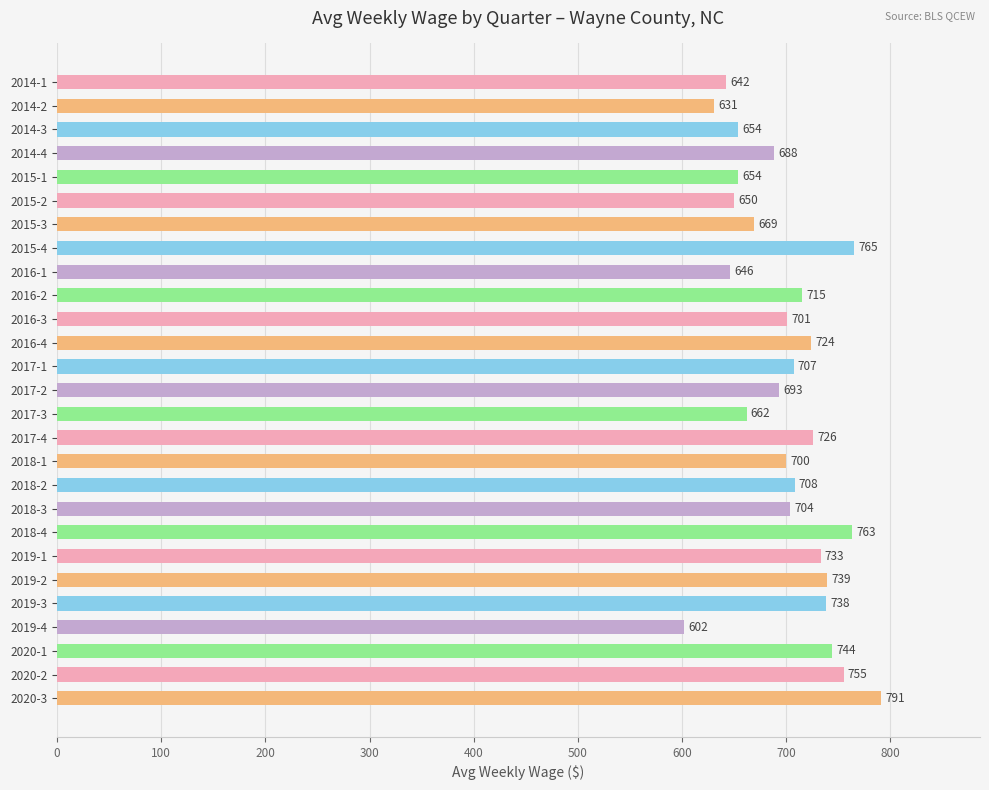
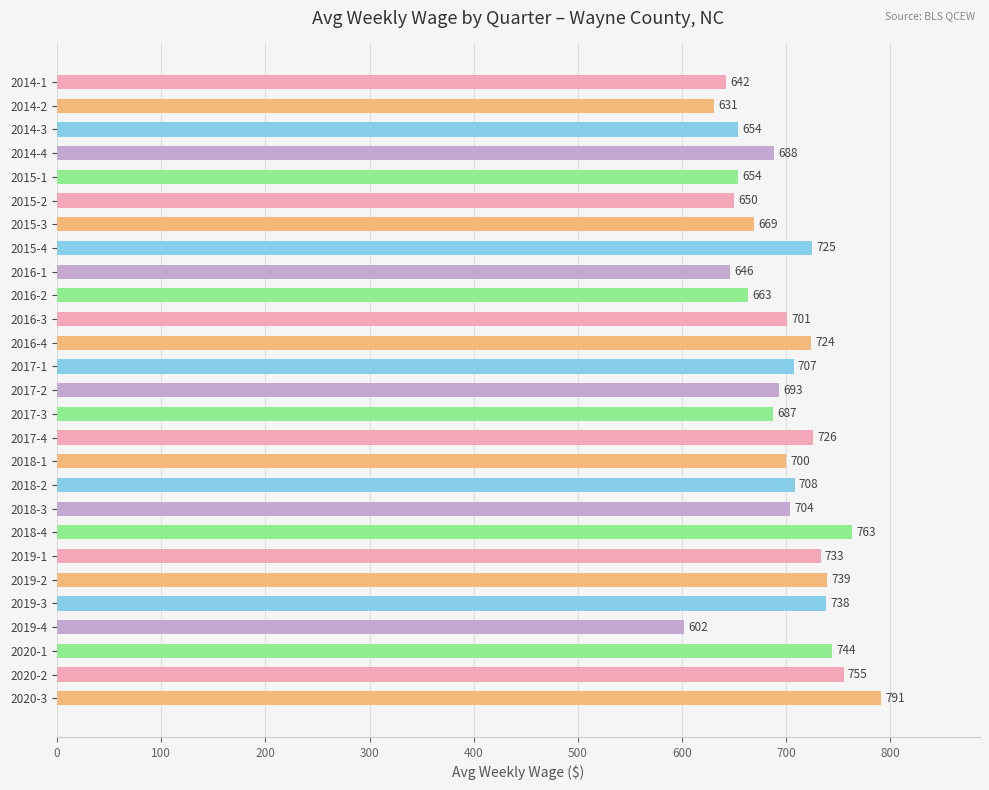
  {
    "2014-1": 642,
    "2014-2": 631,
    "2014-3": 654,
    "2014-4": 688,
    "2015-1": 654,
    "2015-2": 650,
    "2015-3": 669,
-   "2015-4": 765,
+   "2015-4": 725,
    "2016-1": 646,
-   "2016-2": 715,
+   "2016-2": 663,
    "2016-3": 701,
    "2016-4": 724,
    "2017-1": 707,
    "2017-2": 693,
-   "2017-3": 662,
+   "2017-3": 687,
    "2017-4": 726,
    "2018-1": 700,
    "2018-2": 708,
    "2018-3": 704,
    "2018-4": 763,
    "2019-1": 733,
    "2019-2": 739,
    "2019-3": 738,
    "2019-4": 602,
    "2020-1": 744,
    "2020-2": 755,
    "2020-3": 791
  }
